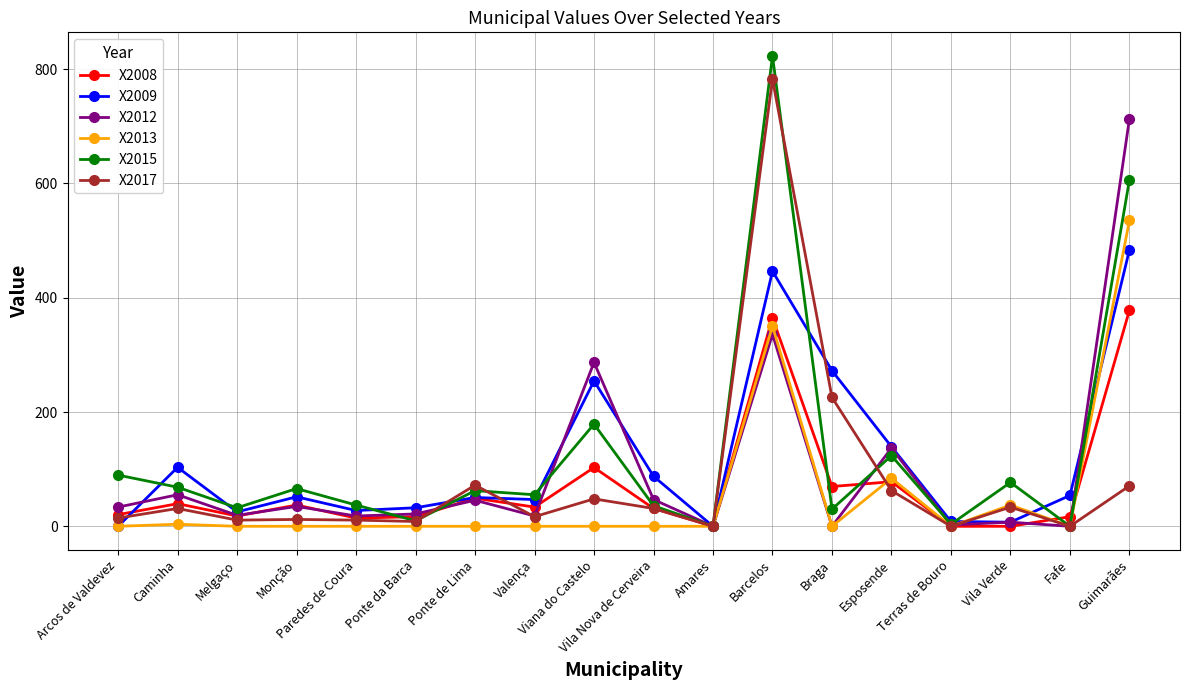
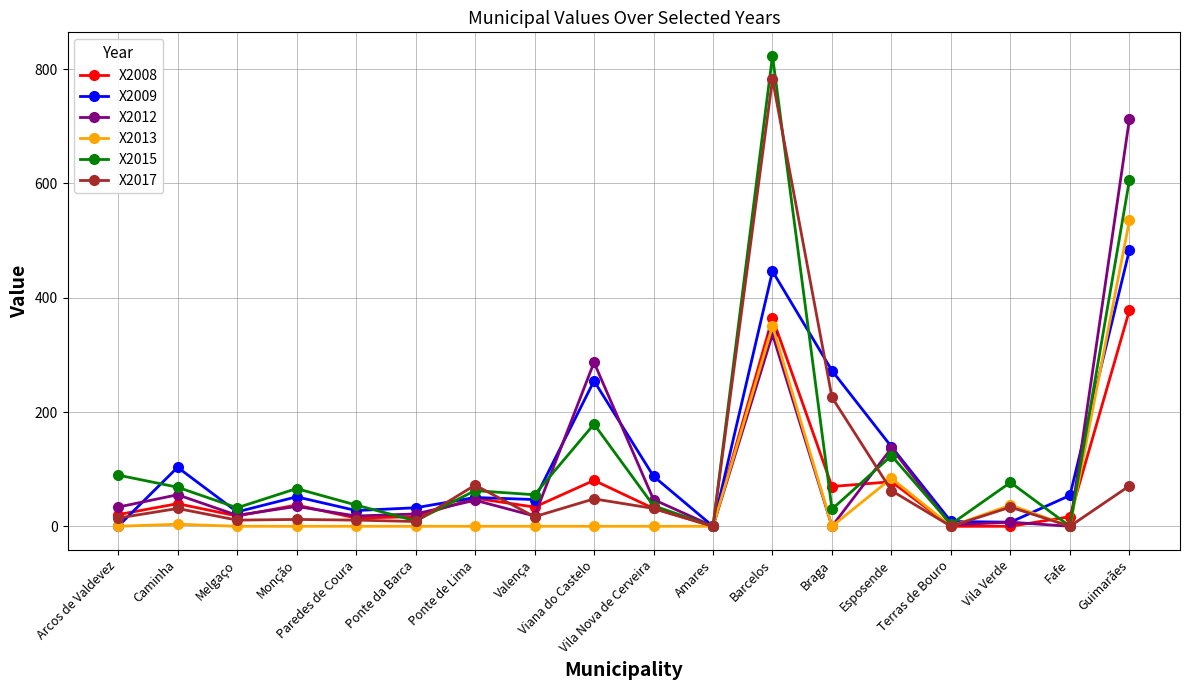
  {
    "X2008": {
      "Arcos de Valdevez": 20,
      "Caminha": 40,
      "Ponte da Barca": 20,
      "Valença": 30,
-     "Viana do Castelo": 100,
+     "Viana do Castelo": 80,
      "Barcelos": 360,
      "Braga": 70,
      "Esposende": 80,
      "Vila Verde": 0,
      "Fafe": 20,
      "Guimarães": 380
    },
    "X2009": {
      "Caminha": 100,
      "Melgaço": 30,
      "Monção": 50,
      "Paredes de Coura": 30,
      "Ponte da Barca": 30,
      "Valença": 50,
      "Viana do Castelo": 250,
      "Vila Nova de Cerveira": 90,
      "Barcelos": 450,
      "Braga": 270,
      "Terras de Bouro": 10,
      "Fafe": 50,
      "Guimarães": 480
    },
    "X2012": {
      "Arcos de Valdevez": 30,
      "Caminha": 60,
      "Ponte da Barca": 20,
      "Viana do Castelo": 290,
      "Vila Nova de Cerveira": 50,
      "Barcelos": 340,
      "Guimarães": 710
    },
    "X2013": {
      "Caminha": 0,
      "Melgaço": 0,
      "Monção": 0,
      "Paredes de Coura": 0,
      "Ponte da Barca": 0,
      "Ponte de Lima": 0,
      "Valença": 0,
      "Viana do Castelo": 0,
      "Vila Nova de Cerveira": 0,
      "Barcelos": 350,
      "Esposende": 80,
      "Guimarães": 540
    },
    "X2015": {
      "Arcos de Valdevez": 90,
      "Caminha": 70,
      "Melgaço": 30,
      "Monção": 70,
      "Paredes de Coura": 40,
      "Ponte de Lima": 60,
      "Valença": 60,
      "Viana do Castelo": 180,
      "Vila Nova de Cerveira": 40,
      "Barcelos": 820,
      "Braga": 30,
      "Esposende": 120,
      "Vila Verde": 80,
      "Guimarães": 610
    },
    "X2017": {
      "Arcos de Valdevez": 10,
      "Caminha": 30,
      "Melgaço": 10,
      "Monção": 10,
      "Ponte de Lima": 70,
      "Viana do Castelo": 50,
      "Barcelos": 780,
      "Braga": 230,
      "Esposende": 60,
      "Guimarães": 70
    }
  }
